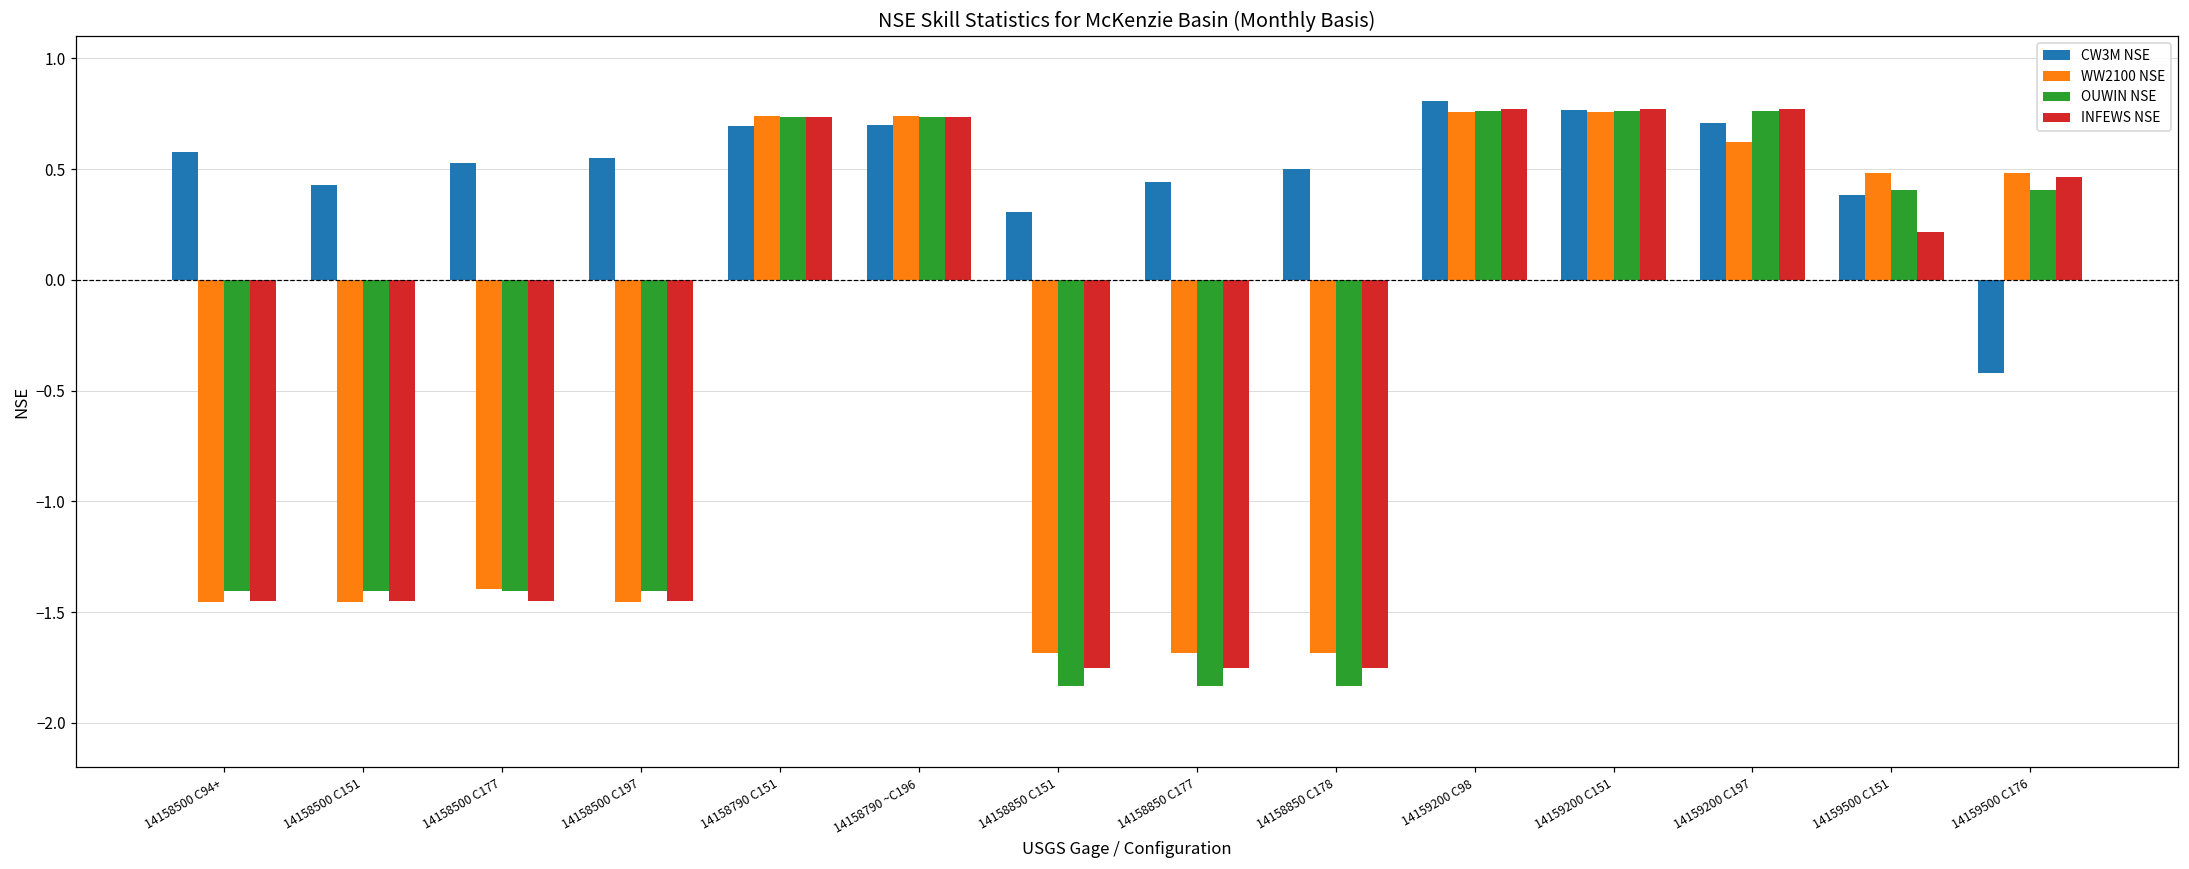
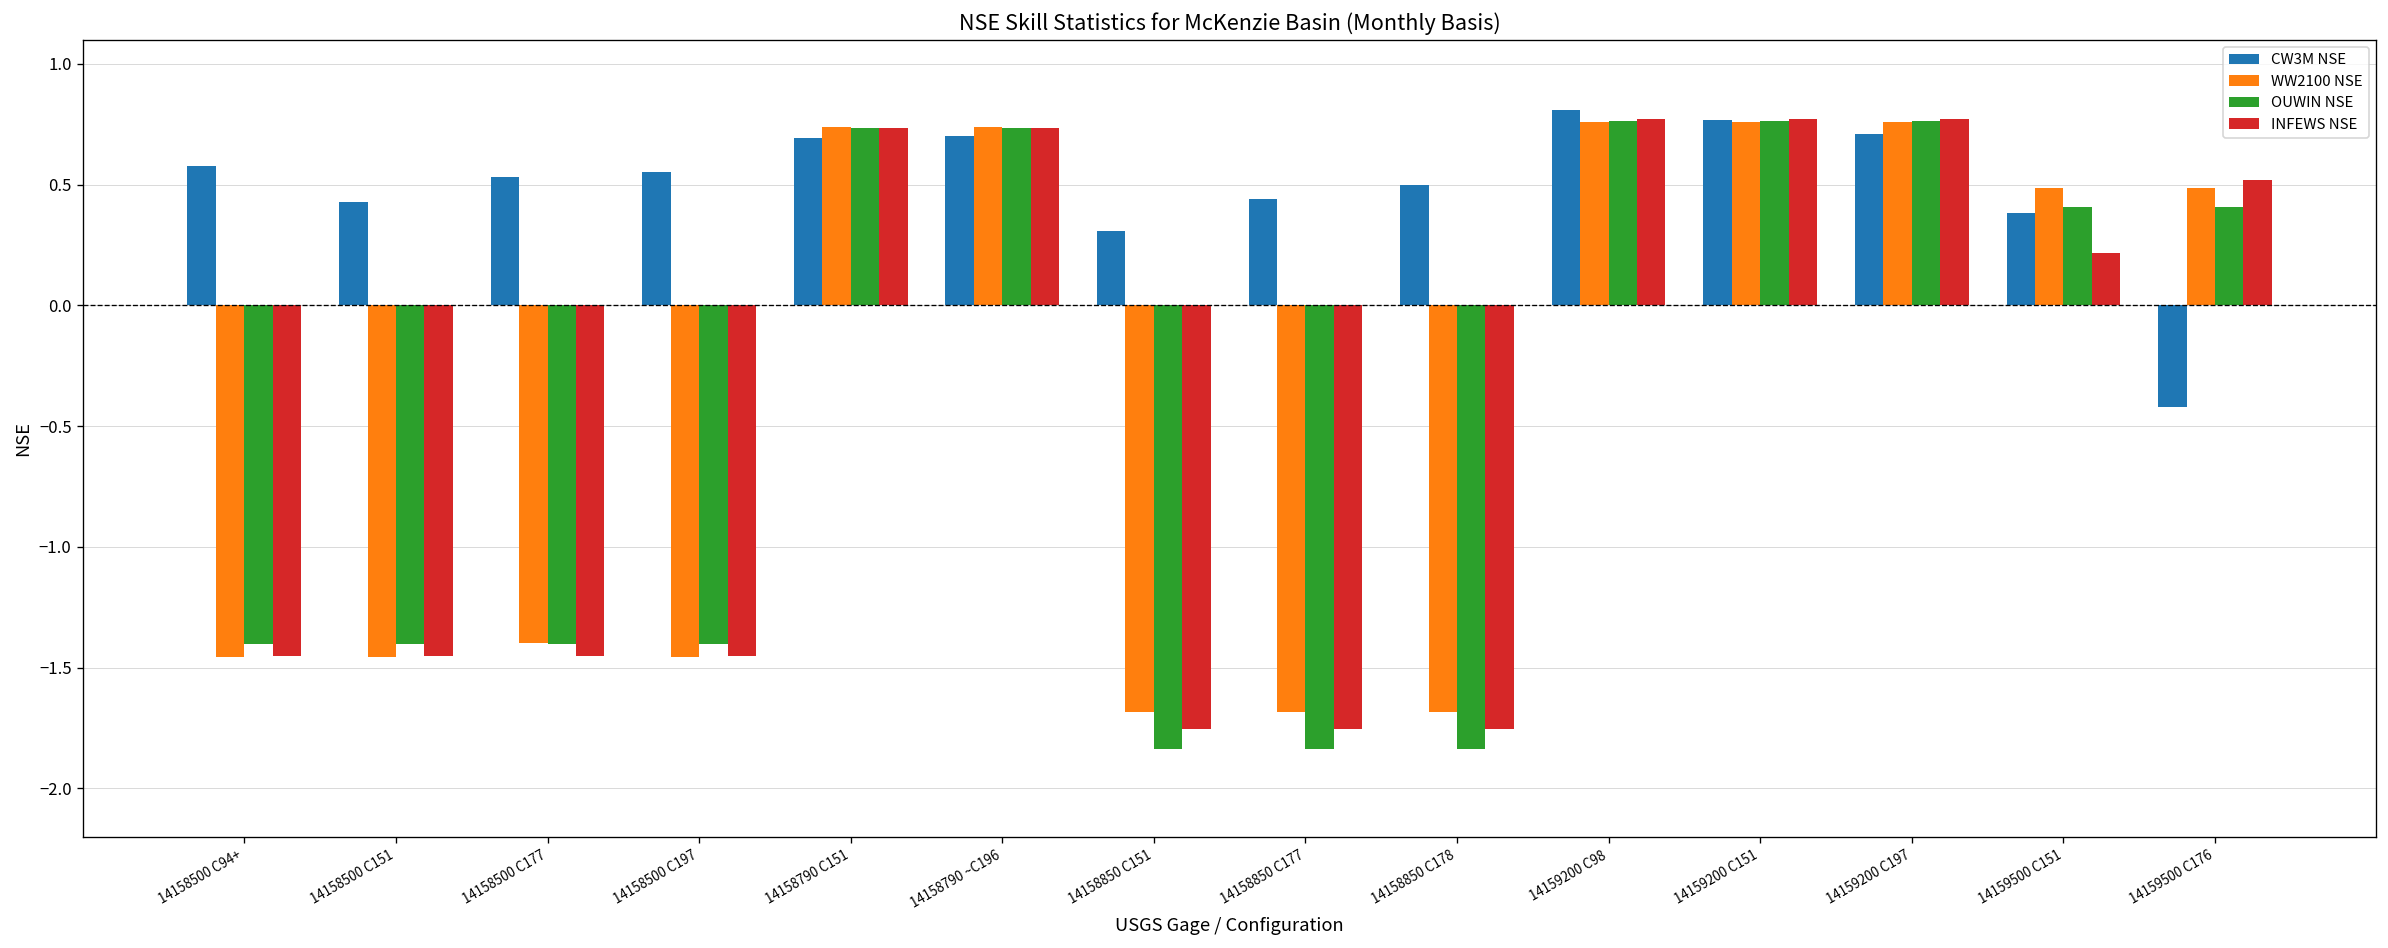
  {
    "CW3M NSE": {
      "14158500 C94+": 0.58,
      "14158500 C151": 0.43,
      "14158500 C177": 0.53,
      "14158500 C197": 0.55,
      "14158790 C151": 0.69,
      "14158790 ~C196": 0.70,
      "14158850 C151": 0.31,
      "14158850 C177": 0.44,
      "14158850 C178": 0.50,
      "14159200 C98": 0.81,
      "14159200 C151": 0.77,
      "14159200 C197": 0.71,
      "14159500 C151": 0.38,
      "14159500 C176": -0.42
    },
    "WW2100 NSE": {
      "14158500 C94+": -1.45,
      "14158500 C151": -1.45,
      "14158500 C177": -1.40,
      "14158500 C197": -1.45,
      "14158790 C151": 0.74,
      "14158790 ~C196": 0.74,
      "14158850 C151": -1.68,
      "14158850 C177": -1.68,
      "14158850 C178": -1.68,
      "14159200 C98": 0.76,
      "14159200 C151": 0.76,
-     "14159200 C197": 0.62,
+     "14159200 C197": 0.76,
      "14159500 C151": 0.48,
      "14159500 C176": 0.48
    },
    "OUWIN NSE": {
      "14158500 C94+": -1.40,
      "14158500 C151": -1.40,
      "14158500 C177": -1.40,
      "14158500 C197": -1.40,
      "14158790 C151": 0.74,
      "14158790 ~C196": 0.74,
      "14158850 C151": -1.83,
      "14158850 C177": -1.83,
      "14158850 C178": -1.83,
      "14159200 C98": 0.76,
      "14159200 C151": 0.76,
      "14159200 C197": 0.76,
      "14159500 C151": 0.41,
      "14159500 C176": 0.41
    },
    "INFEWS NSE": {
      "14158500 C94+": -1.45,
      "14158500 C151": -1.45,
      "14158500 C177": -1.45,
      "14158500 C197": -1.45,
      "14158790 C151": 0.74,
      "14158790 ~C196": 0.74,
      "14158850 C151": -1.75,
      "14158850 C177": -1.75,
      "14158850 C178": -1.75,
      "14159200 C98": 0.77,
      "14159200 C151": 0.77,
      "14159200 C197": 0.77,
      "14159500 C151": 0.22,
-     "14159500 C176": 0.47
+     "14159500 C176": 0.52
    }
  }
